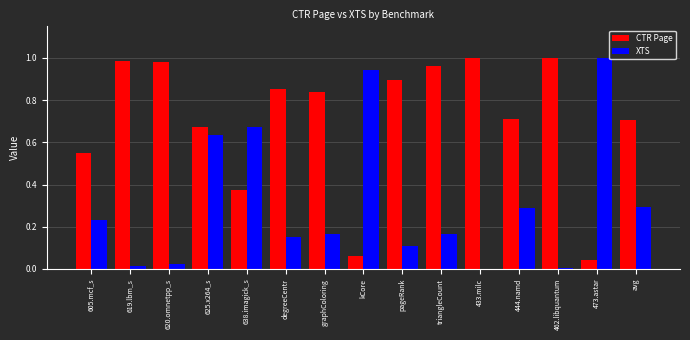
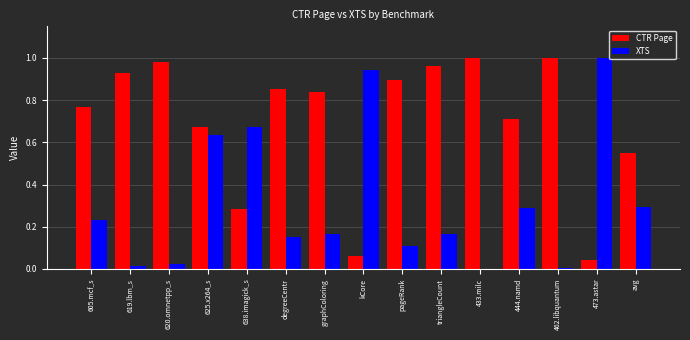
  {
    "CTR Page": {
-     "605.mcf_s": 0.55,
-     "619.lbm_s": 0.98,
+     "605.mcf_s": 0.77,
+     "619.lbm_s": 0.93,
      "620.omnetpp_s": 0.98,
      "625.x264_s": 0.67,
-     "638.imagick_s": 0.37,
+     "638.imagick_s": 0.28,
      "degreeCentr": 0.85,
      "graphColoring": 0.84,
      "kCore": 0.06,
      "pageRank": 0.89,
      "triangleCount": 0.96,
      "433.milc": 1.00,
      "444.namd": 0.71,
      "462.libquantum": 1.00,
      "473.astar": 0.04,
-     "avg": 0.71
+     "avg": 0.55
    },
    "XTS": {
      "605.mcf_s": 0.23,
      "619.lbm_s": 0.02,
      "620.omnetpp_s": 0.02,
      "625.x264_s": 0.63,
      "638.imagick_s": 0.67,
      "degreeCentr": 0.15,
      "graphColoring": 0.16,
      "kCore": 0.94,
      "pageRank": 0.11,
      "triangleCount": 0.16,
      "444.namd": 0.29,
      "473.astar": 1.00,
      "avg": 0.29
    }
  }
